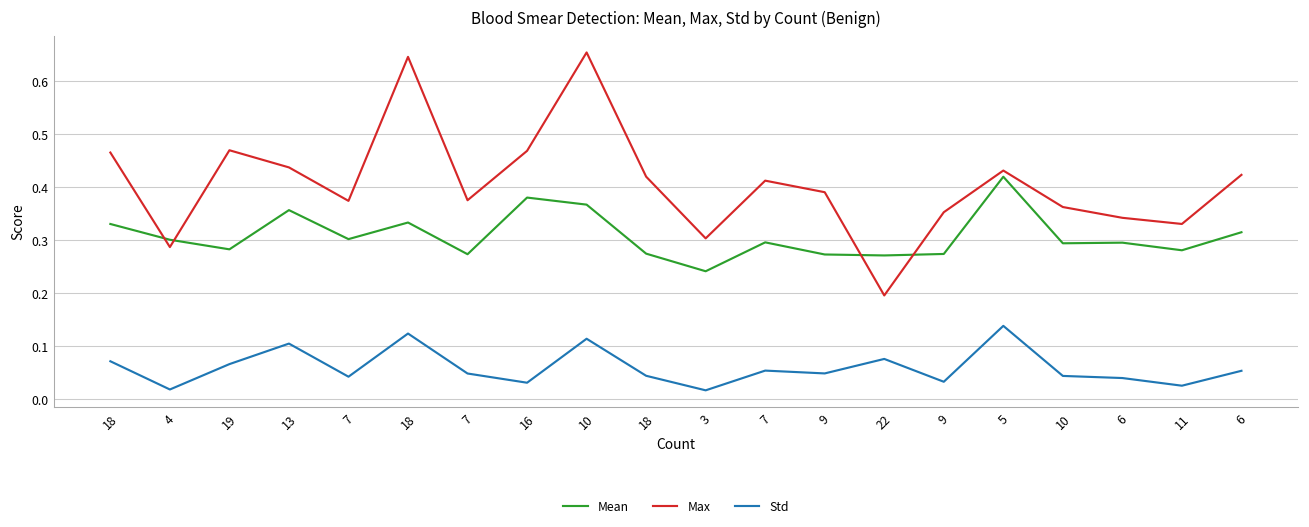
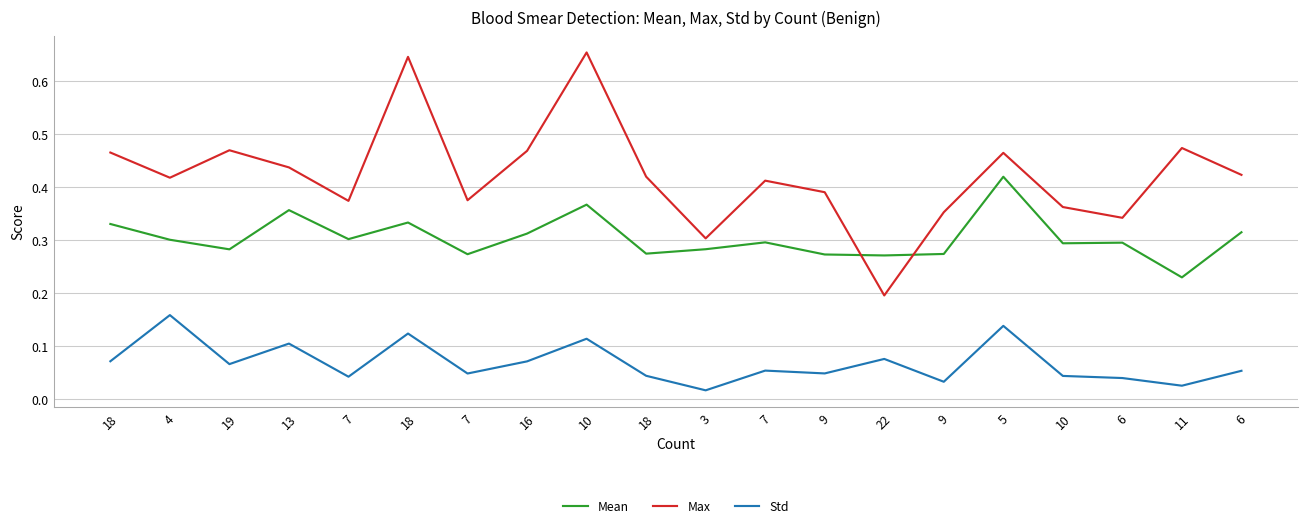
  {
    "Mean": {
      "4": 0.30,
      "19": 0.28,
      "13": 0.36,
-     "16": 0.38,
-     "3": 0.24,
+     "16": 0.31,
+     "3": 0.28,
      "22": 0.27,
      "5": 0.42,
-     "11": 0.28
+     "11": 0.23
    },
    "Max": {
-     "4": 0.29,
+     "4": 0.42,
      "19": 0.47,
      "13": 0.44,
      "16": 0.47,
      "3": 0.30,
      "22": 0.20,
-     "5": 0.43,
-     "11": 0.33
+     "5": 0.47,
+     "11": 0.47
    },
    "Std": {
-     "4": 0.02,
+     "4": 0.16,
      "19": 0.07,
      "13": 0.10,
-     "16": 0.03,
+     "16": 0.07,
      "3": 0.02,
      "22": 0.08,
      "5": 0.14,
      "11": 0.03
    }
  }
